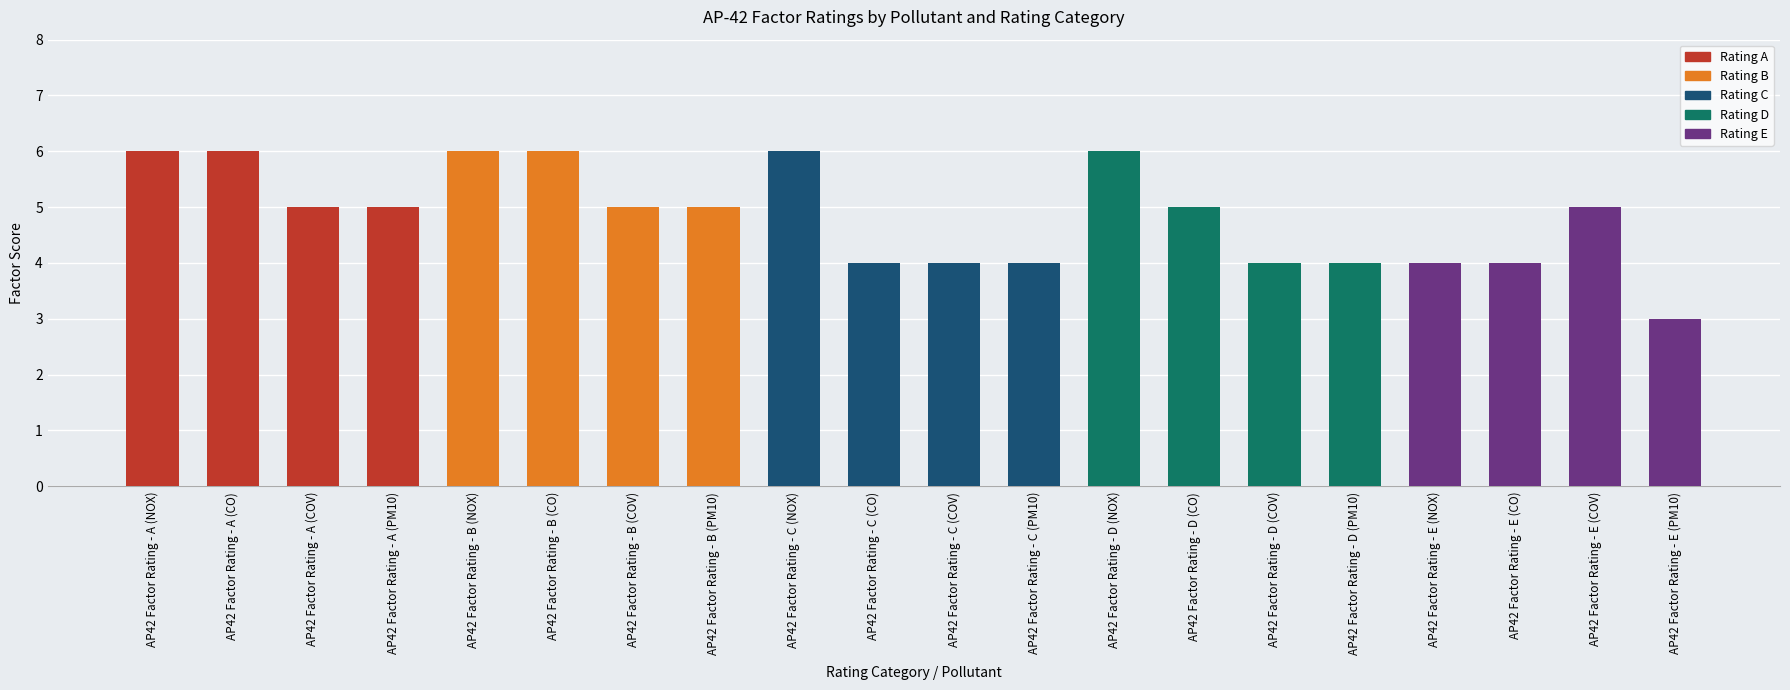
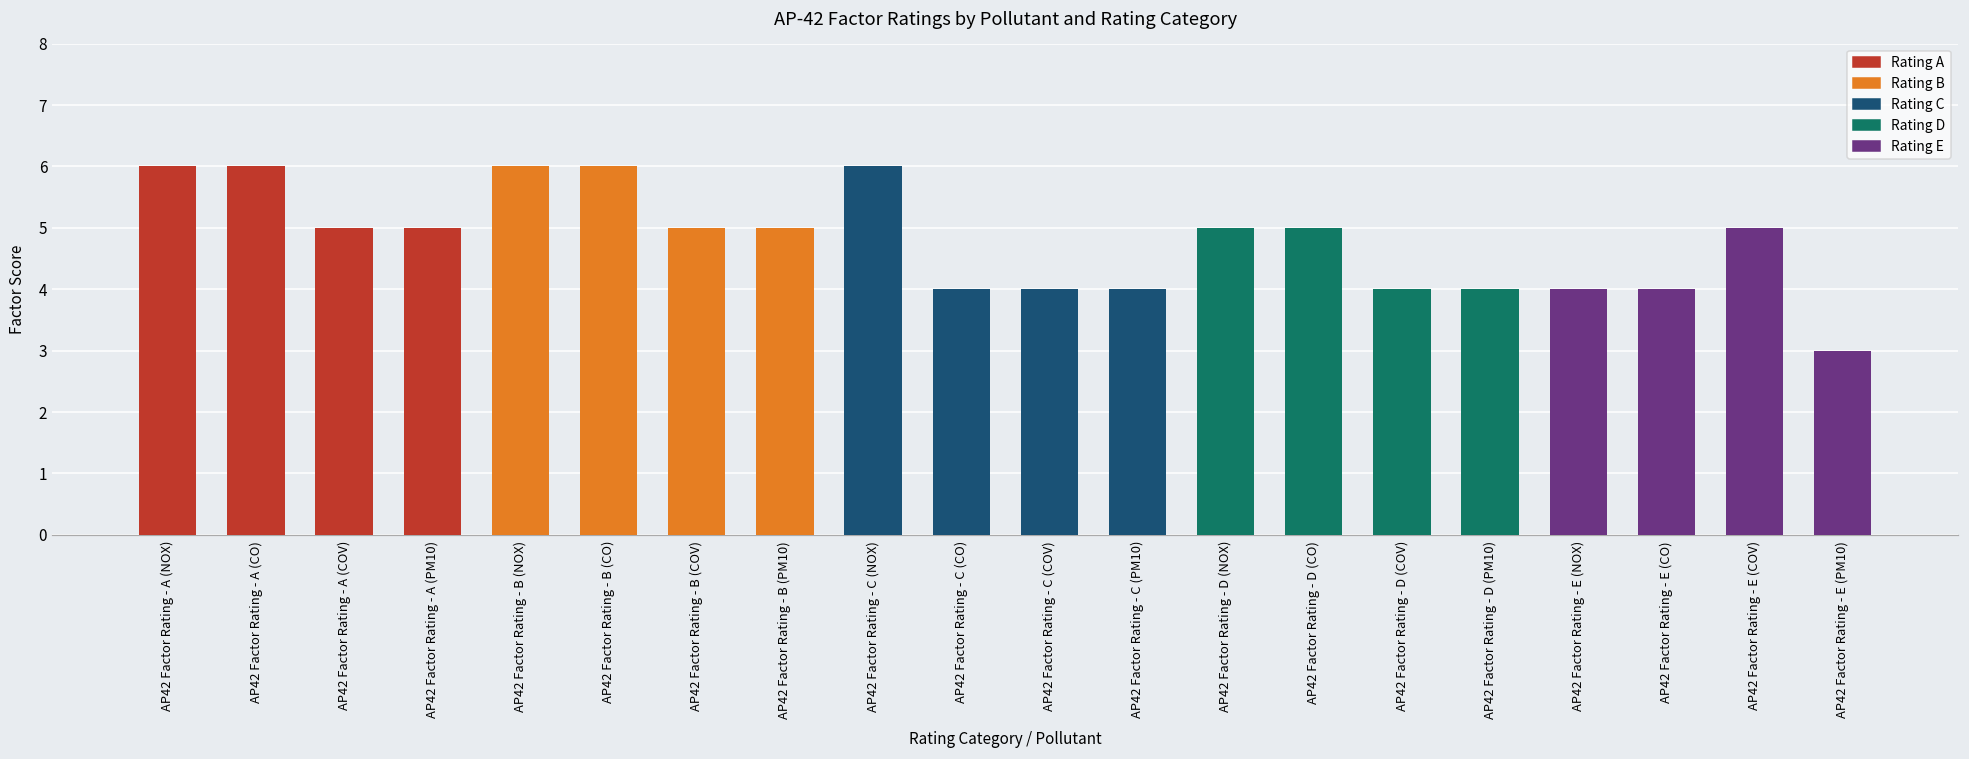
  {
    "AP42 Factor Rating - A (NOX)": 6,
    "AP42 Factor Rating - A (CO)": 6,
    "AP42 Factor Rating - A (COV)": 5,
    "AP42 Factor Rating - A (PM10)": 5,
    "AP42 Factor Rating - B (NOX)": 6,
    "AP42 Factor Rating - B (CO)": 6,
    "AP42 Factor Rating - B (COV)": 5,
    "AP42 Factor Rating - B (PM10)": 5,
    "AP42 Factor Rating - C (NOX)": 6,
    "AP42 Factor Rating - C (CO)": 4,
    "AP42 Factor Rating - C (COV)": 4,
    "AP42 Factor Rating - C (PM10)": 4,
-   "AP42 Factor Rating - D (NOX)": 6,
+   "AP42 Factor Rating - D (NOX)": 5,
    "AP42 Factor Rating - D (CO)": 5,
    "AP42 Factor Rating - D (COV)": 4,
    "AP42 Factor Rating - D (PM10)": 4,
    "AP42 Factor Rating - E (NOX)": 4,
    "AP42 Factor Rating - E (CO)": 4,
    "AP42 Factor Rating - E (COV)": 5,
    "AP42 Factor Rating - E (PM10)": 3
  }
